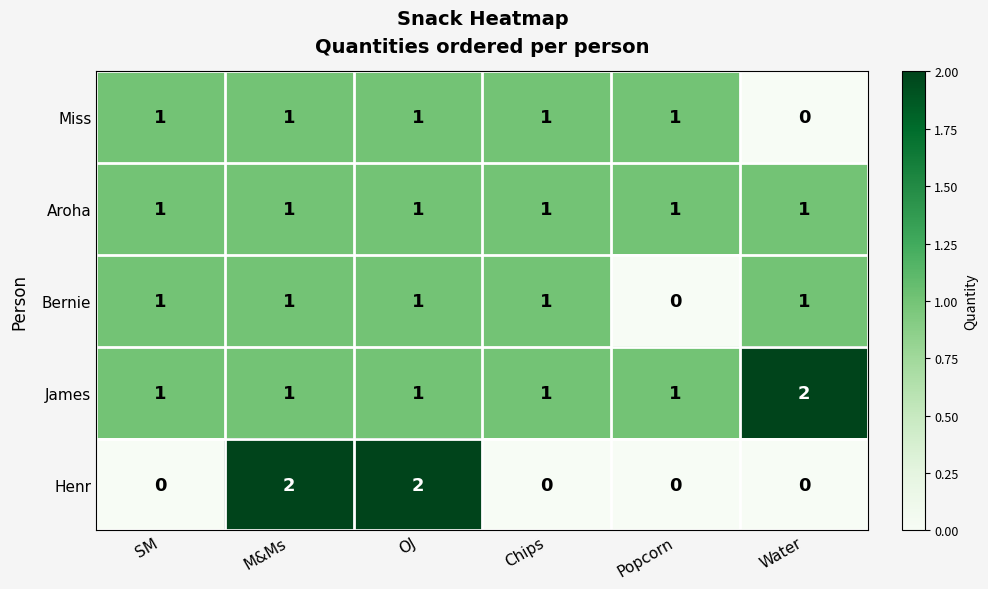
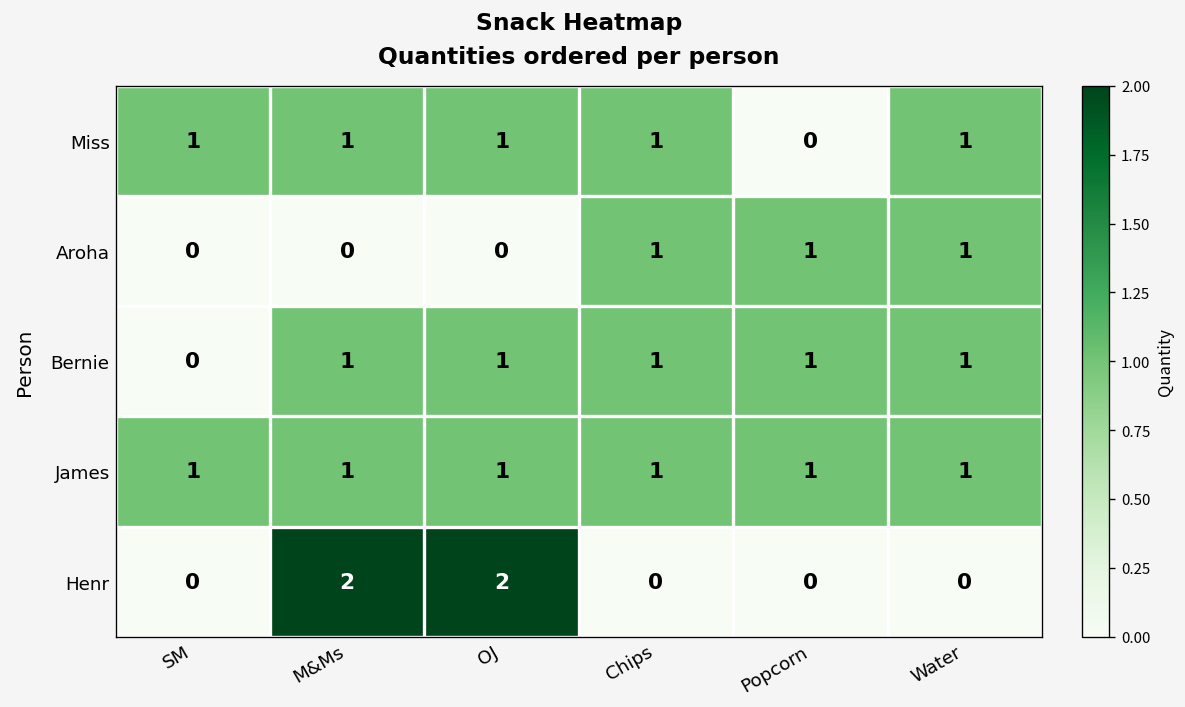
  {
    "Miss": {
      "SM": 1,
      "M&Ms": 1,
      "OJ": 1,
      "Chips": 1,
-     "Popcorn": 1,
-     "Water": 0
+     "Popcorn": 0,
+     "Water": 1
    },
    "Aroha": {
-     "SM": 1,
-     "M&Ms": 1,
-     "OJ": 1,
+     "SM": 0,
+     "M&Ms": 0,
+     "OJ": 0,
      "Chips": 1,
      "Popcorn": 1,
      "Water": 1
    },
    "Bernie": {
-     "SM": 1,
+     "SM": 0,
      "M&Ms": 1,
      "OJ": 1,
      "Chips": 1,
-     "Popcorn": 0,
+     "Popcorn": 1,
      "Water": 1
    },
    "James": {
      "SM": 1,
      "M&Ms": 1,
      "OJ": 1,
      "Chips": 1,
      "Popcorn": 1,
-     "Water": 2
+     "Water": 1
    },
    "Henr": {
      "SM": 0,
      "M&Ms": 2,
      "OJ": 2,
      "Chips": 0,
      "Popcorn": 0,
      "Water": 0
    }
  }
